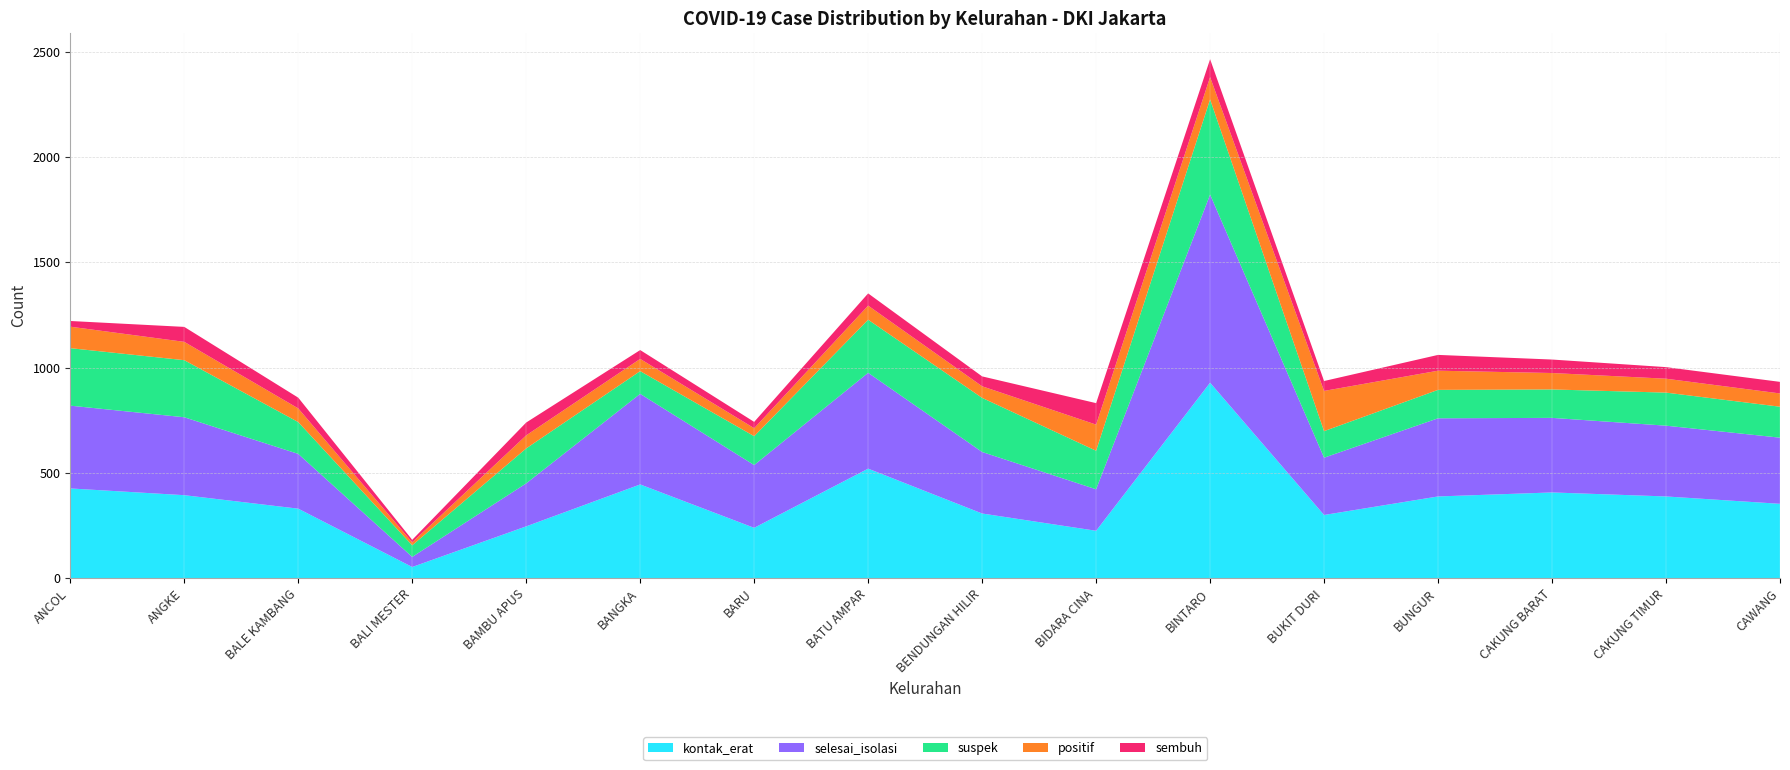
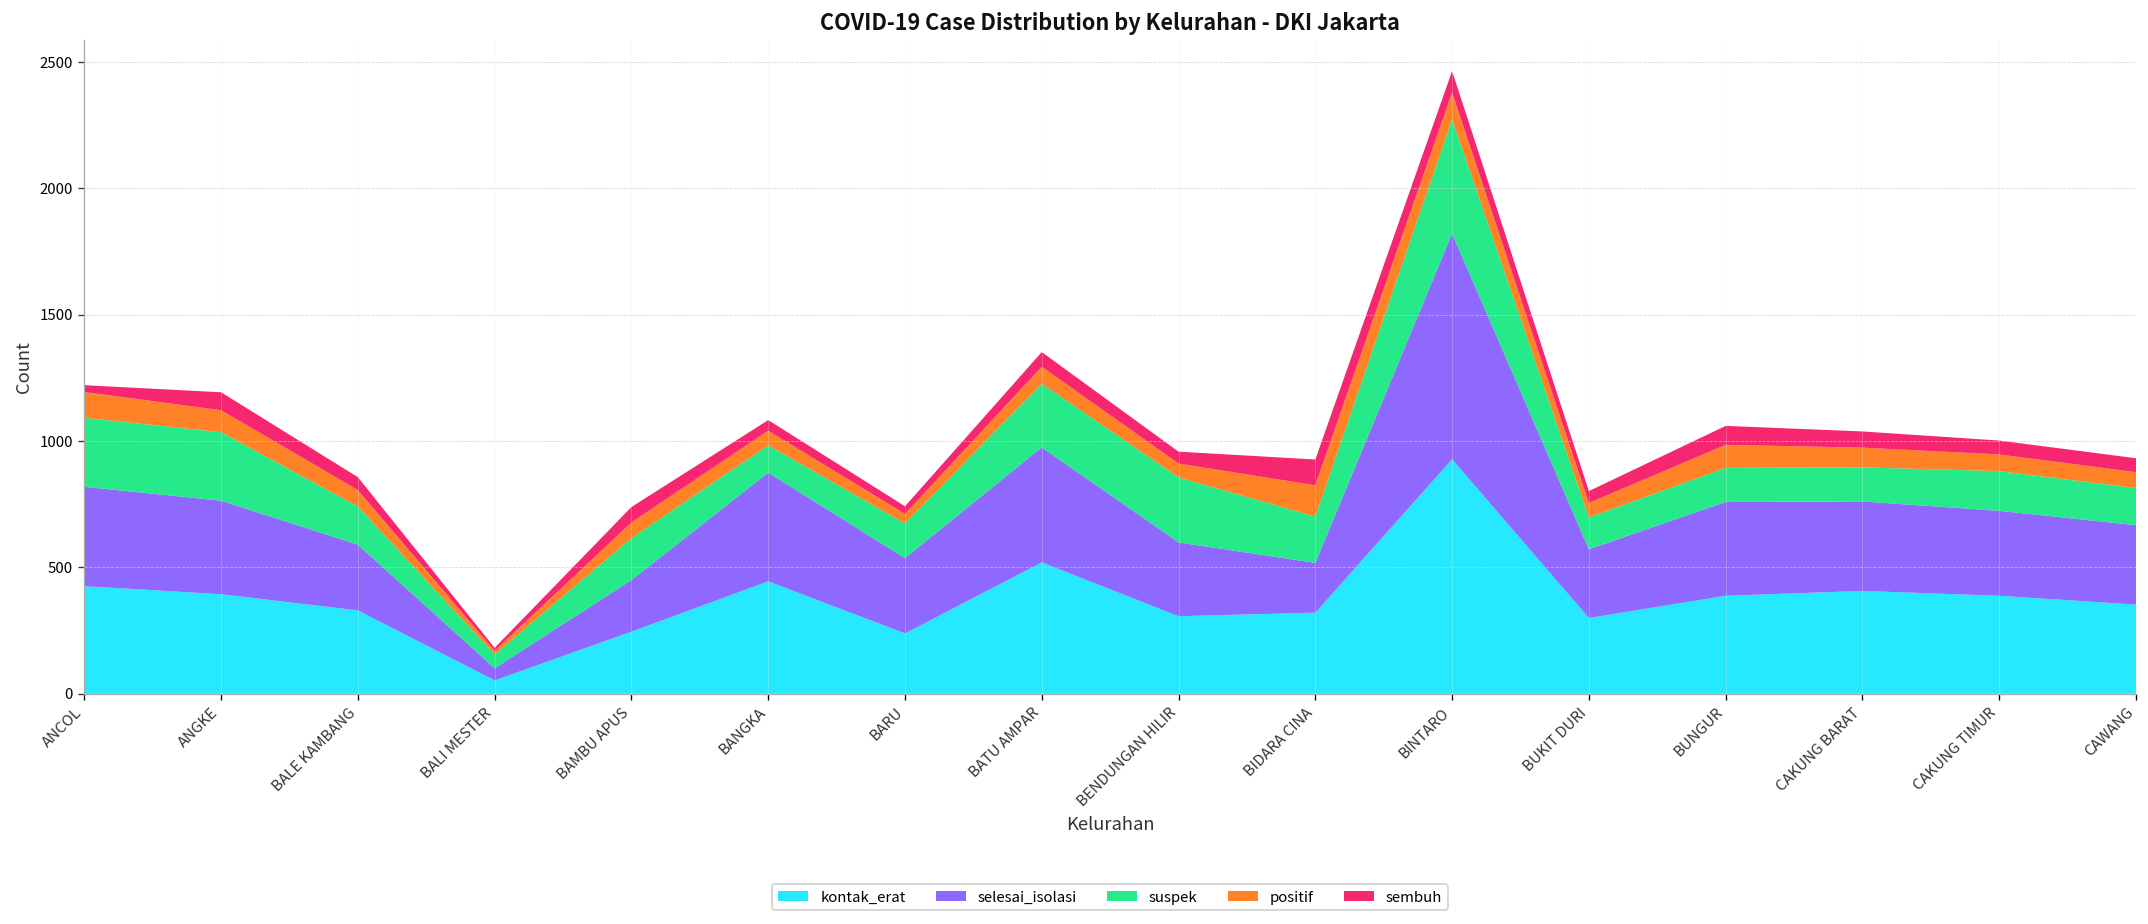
  {
    "kontak_erat": {
      "ANCOL": 430,
      "ANGKE": 390,
      "BALE KAMBANG": 330,
      "BALI MESTER": 50,
      "BAMBU APUS": 250,
      "BANGKA": 450,
      "BARU": 240,
      "BATU AMPAR": 520,
      "BENDUNGAN HILIR": 310,
-     "BIDARA CINA": 230,
+     "BIDARA CINA": 320,
      "BINTARO": 930,
      "BUKIT DURI": 300,
      "BUNGUR": 390,
      "CAKUNG BARAT": 410,
      "CAKUNG TIMUR": 390,
      "CAWANG": 350
    },
    "selesai_isolasi": {
      "ANCOL": 390,
      "ANGKE": 370,
      "BALE KAMBANG": 260,
      "BALI MESTER": 50,
      "BAMBU APUS": 200,
      "BANGKA": 430,
      "BARU": 300,
      "BATU AMPAR": 460,
      "BENDUNGAN HILIR": 290,
      "BIDARA CINA": 200,
      "BINTARO": 890,
      "BUKIT DURI": 270,
      "BUNGUR": 370,
      "CAKUNG BARAT": 350,
      "CAKUNG TIMUR": 340,
      "CAWANG": 310
    },
    "suspek": {
      "ANCOL": 270,
      "ANGKE": 270,
      "BALE KAMBANG": 150,
      "BALI MESTER": 60,
      "BAMBU APUS": 170,
      "BANGKA": 110,
      "BARU": 140,
      "BATU AMPAR": 250,
      "BENDUNGAN HILIR": 260,
      "BIDARA CINA": 180,
      "BINTARO": 450,
      "BUKIT DURI": 130,
      "BUNGUR": 140,
      "CAKUNG BARAT": 140,
      "CAKUNG TIMUR": 160,
      "CAWANG": 150
    },
    "positif": {
      "ANCOL": 100,
      "ANGKE": 90,
      "BALE KAMBANG": 70,
      "BALI MESTER": 10,
      "BAMBU APUS": 60,
      "BANGKA": 60,
      "BARU": 40,
      "BATU AMPAR": 70,
      "BENDUNGAN HILIR": 60,
      "BIDARA CINA": 120,
      "BINTARO": 110,
-     "BUKIT DURI": 190,
+     "BUKIT DURI": 60,
      "BUNGUR": 90,
      "CAKUNG BARAT": 80,
      "CAKUNG TIMUR": 70,
      "CAWANG": 60
    },
    "sembuh": {
      "ANCOL": 30,
      "ANGKE": 70,
      "BALE KAMBANG": 50,
      "BALI MESTER": 10,
      "BAMBU APUS": 60,
      "BANGKA": 40,
      "BARU": 30,
      "BATU AMPAR": 60,
      "BENDUNGAN HILIR": 50,
      "BIDARA CINA": 100,
      "BINTARO": 90,
      "BUKIT DURI": 50,
      "BUNGUR": 80,
      "CAKUNG BARAT": 60,
      "CAKUNG TIMUR": 60,
      "CAWANG": 60
    }
  }
